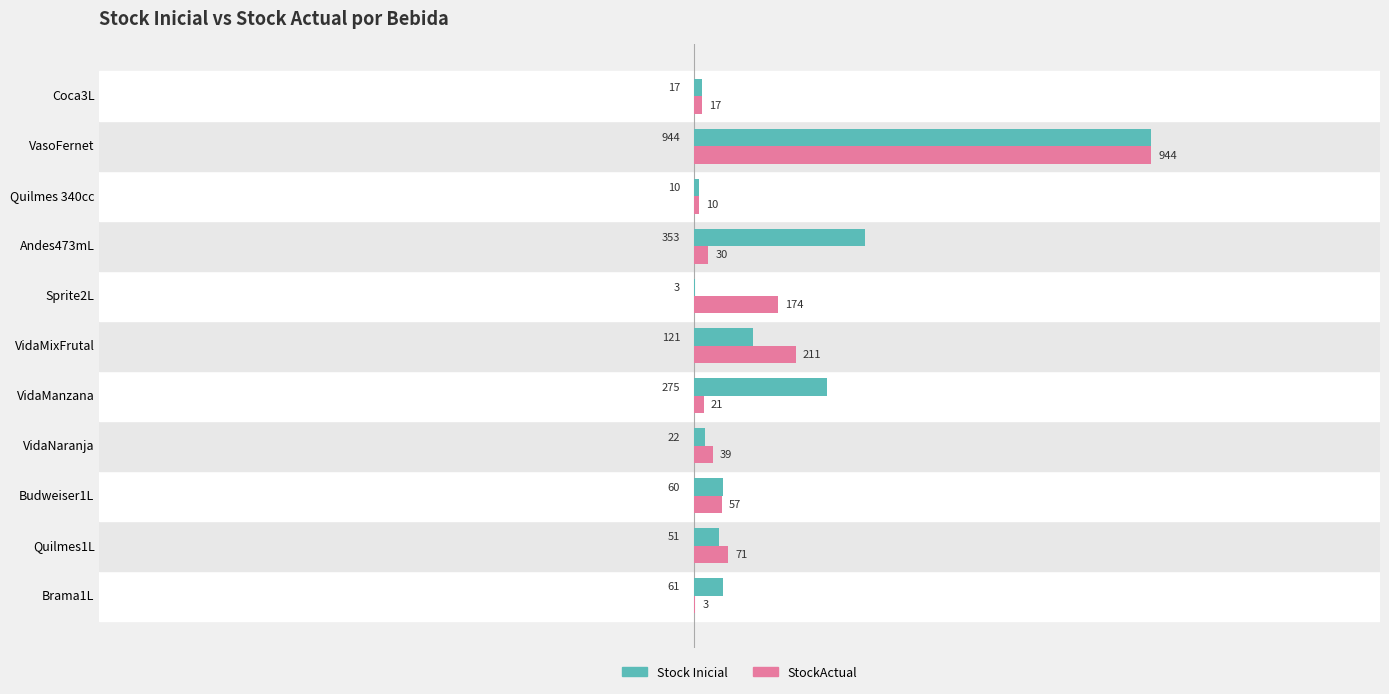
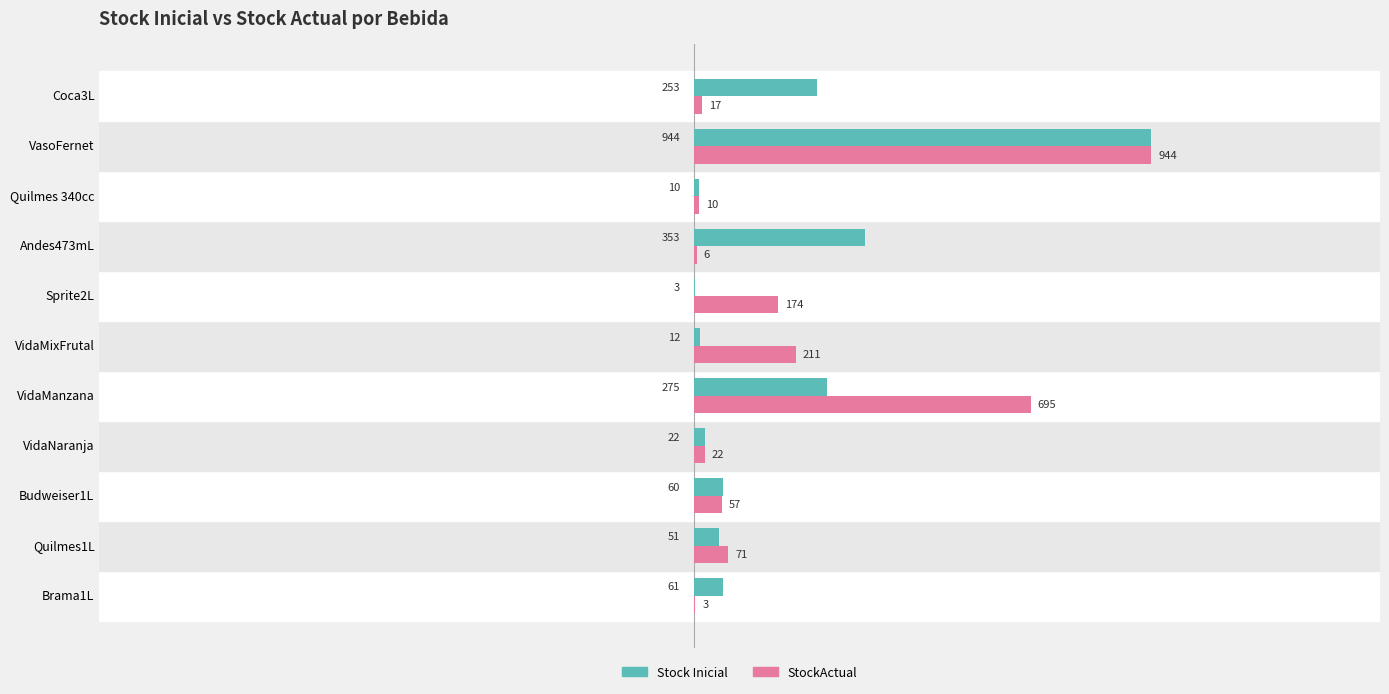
  {
    "Stock Inicial": {
-     "Coca3L": 17,
+     "Coca3L": 253,
      "Quilmes 340cc": 10,
      "Sprite2L": 3,
-     "VidaMixFrutal": 121,
+     "VidaMixFrutal": 12,
      "VidaNaranja": 22
    },
    "StockActual": {
      "Coca3L": 17,
      "VasoFernet": 944,
      "Quilmes 340cc": 10,
-     "Andes473mL": 30,
+     "Andes473mL": 6,
      "Sprite2L": 174,
      "VidaMixFrutal": 211,
-     "VidaManzana": 21,
-     "VidaNaranja": 39,
+     "VidaManzana": 695,
+     "VidaNaranja": 22,
      "Budweiser1L": 57,
      "Quilmes1L": 71,
      "Brama1L": 3
    }
  }
